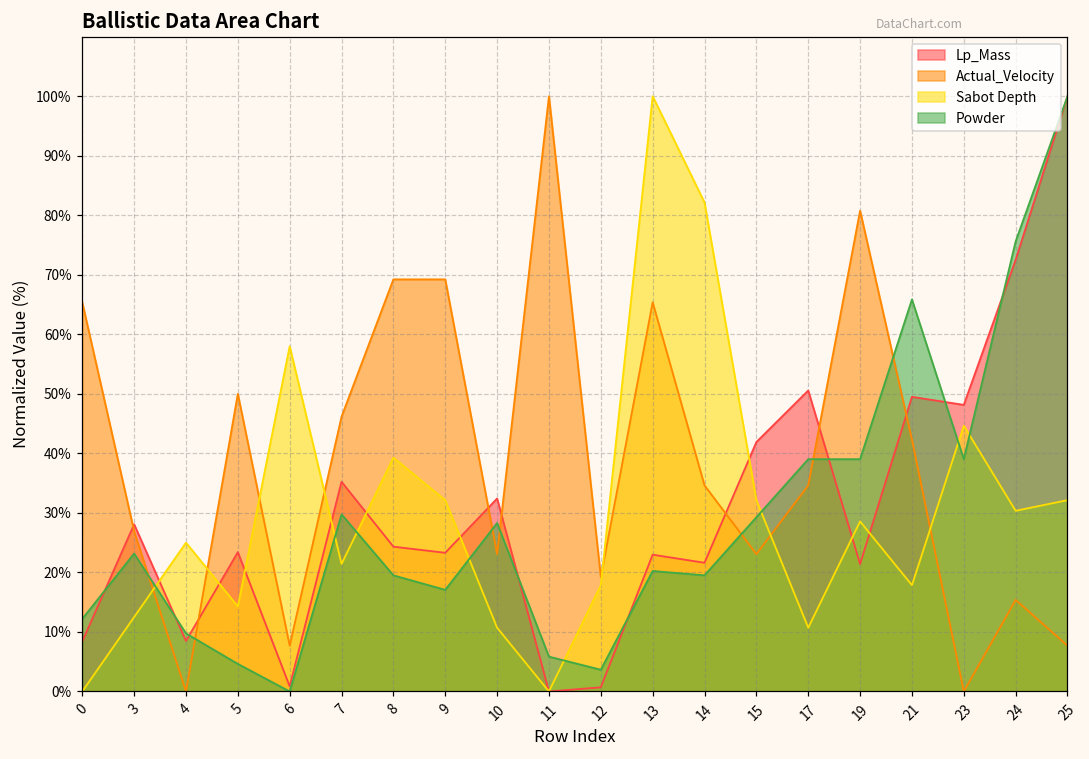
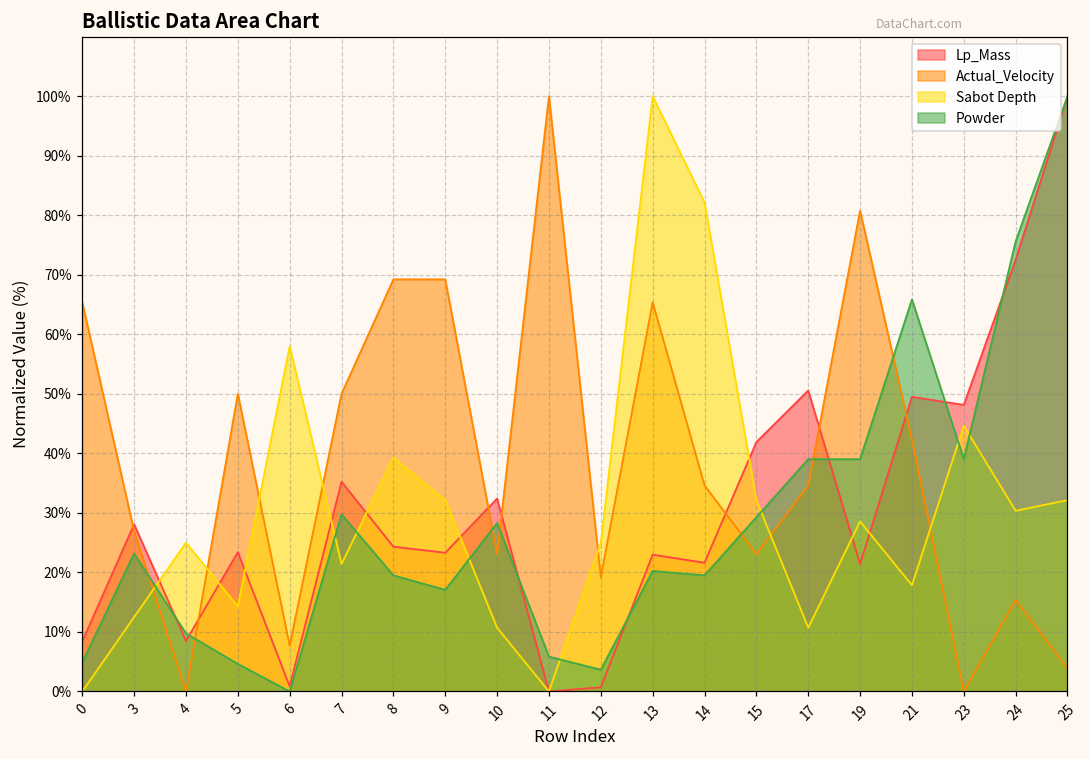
  {
    "Lp_Mass": {
      "0": "8%",
      "3": "28%",
      "4": "8%",
      "5": "23%",
      "6": "1%",
      "7": "35%",
      "8": "24%",
      "9": "23%",
      "10": "32%",
      "12": "1%",
      "13": "23%",
      "14": "22%",
      "15": "42%",
      "17": "51%",
      "19": "21%",
      "21": "49%",
      "23": "48%",
      "24": "73%"
    },
    "Actual_Velocity": {
      "0": "65%",
      "3": "27%",
      "4": "0%",
      "5": "50%",
      "6": "8%",
-     "7": "46%",
+     "7": "50%",
      "8": "69%",
      "9": "69%",
      "10": "23%",
      "11": "100%",
      "12": "19%",
      "13": "65%",
      "14": "35%",
      "15": "23%",
      "17": "35%",
      "19": "81%",
      "21": "42%",
      "23": "0%",
      "24": "15%",
-     "25": "8%"
+     "25": "4%"
    },
    "Sabot Depth": {
      "0": "0%",
      "3": "13%",
      "4": "25%",
      "5": "14%",
      "6": "58%",
      "7": "21%",
      "8": "39%",
      "9": "32%",
      "10": "11%",
-     "12": "18%",
+     "12": "25%",
      "13": "100%",
      "14": "82%",
      "15": "32%",
      "17": "11%",
      "19": "29%",
      "21": "18%",
      "23": "45%",
      "24": "30%",
      "25": "32%"
    },
    "Powder": {
-     "0": "12%",
+     "0": "5%",
      "3": "23%",
      "4": "10%",
      "5": "5%",
      "6": "0%",
      "7": "30%",
      "8": "20%",
      "9": "17%",
      "10": "28%",
      "11": "6%",
      "12": "4%",
      "13": "20%",
      "14": "20%",
      "15": "29%",
      "17": "39%",
      "19": "39%",
      "21": "66%",
      "23": "39%",
      "24": "76%"
    }
  }
